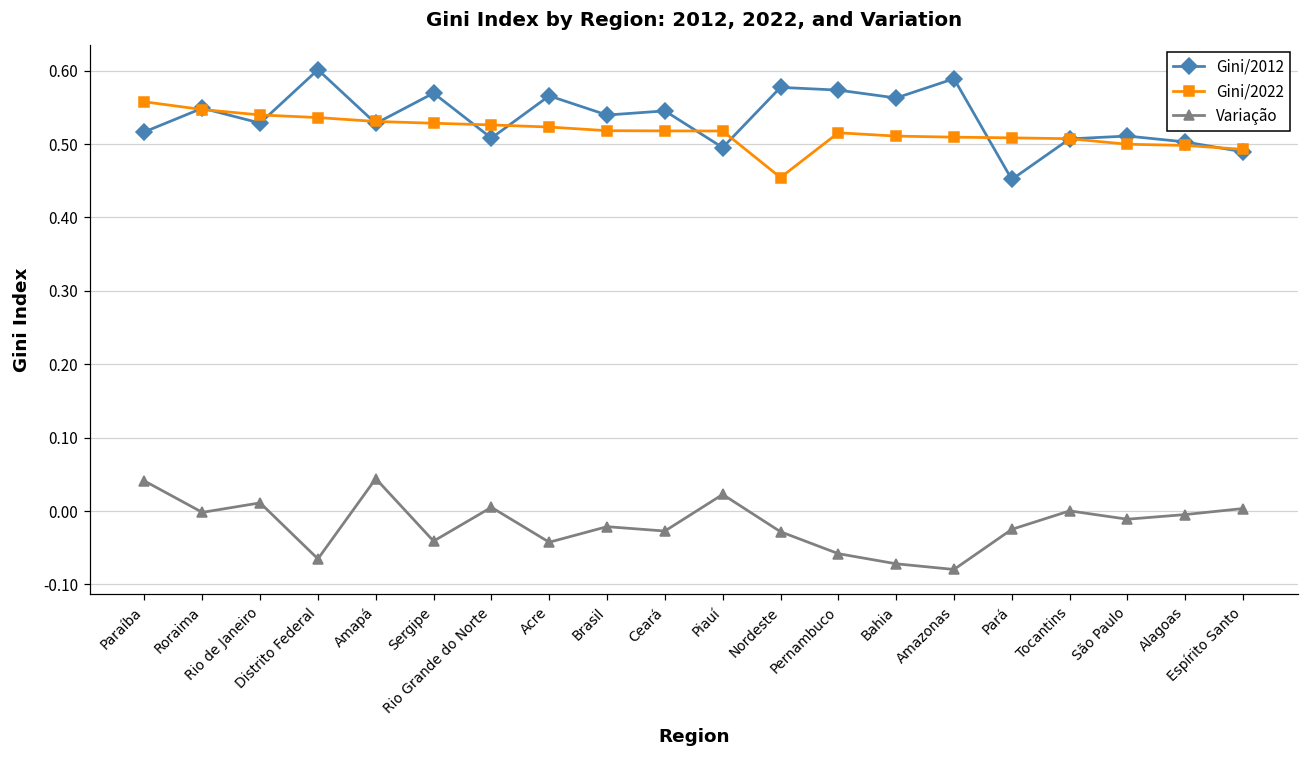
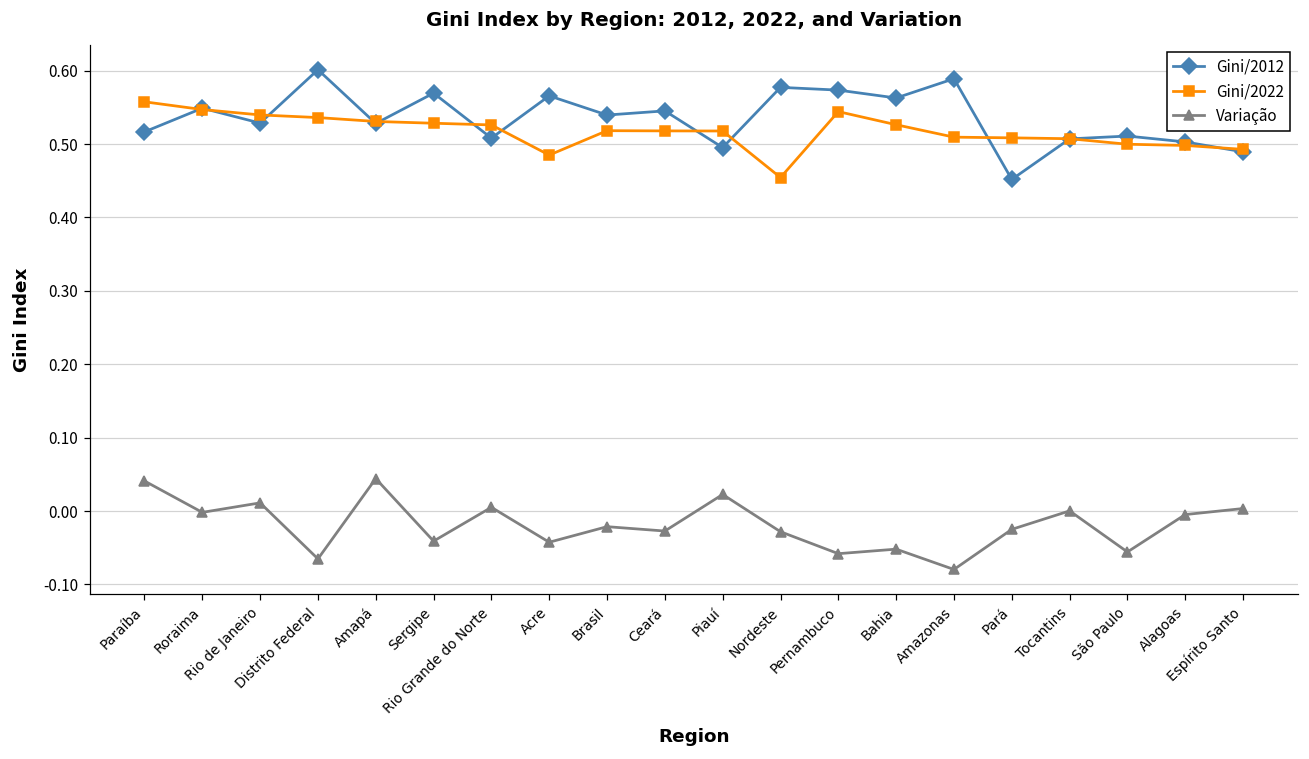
  {
    "Gini/2012": {
      "Paraíba": 0.52,
      "Rio de Janeiro": 0.53,
      "Distrito Federal": 0.60,
      "Sergipe": 0.57,
      "Rio Grande do Norte": 0.51,
      "Acre": 0.57,
      "Brasil": 0.54,
      "Ceará": 0.55,
      "Piauí": 0.50,
      "Nordeste": 0.58,
      "Pernambuco": 0.57,
      "Bahia": 0.56,
      "Amazonas": 0.59,
      "Pará": 0.45,
      "São Paulo": 0.51,
      "Alagoas": 0.50
    },
    "Gini/2022": {
      "Paraíba": 0.56,
      "Rio de Janeiro": 0.54,
      "Distrito Federal": 0.54,
      "Sergipe": 0.53,
      "Rio Grande do Norte": 0.53,
-     "Acre": 0.52,
+     "Acre": 0.48,
      "Brasil": 0.52,
      "Ceará": 0.52,
      "Piauí": 0.52,
      "Nordeste": 0.45,
-     "Pernambuco": 0.52,
-     "Bahia": 0.51,
+     "Pernambuco": 0.54,
+     "Bahia": 0.53,
      "Amazonas": 0.51,
      "Pará": 0.51,
      "São Paulo": 0.50,
      "Alagoas": 0.50
    },
    "Variação": {
      "Paraíba": 0.04,
      "Roraima": 0.00,
      "Rio de Janeiro": 0.01,
      "Distrito Federal": -0.07,
      "Amapá": 0.04,
      "Sergipe": -0.04,
      "Rio Grande do Norte": 0.01,
      "Acre": -0.04,
      "Brasil": -0.02,
      "Ceará": -0.03,
      "Piauí": 0.02,
      "Nordeste": -0.03,
      "Pernambuco": -0.06,
-     "Bahia": -0.07,
+     "Bahia": -0.05,
      "Amazonas": -0.08,
      "Pará": -0.02,
      "Tocantins": 0.00,
-     "São Paulo": -0.01,
+     "São Paulo": -0.06,
      "Alagoas": 0.00,
      "Espírito Santo": 0.00
    }
  }
